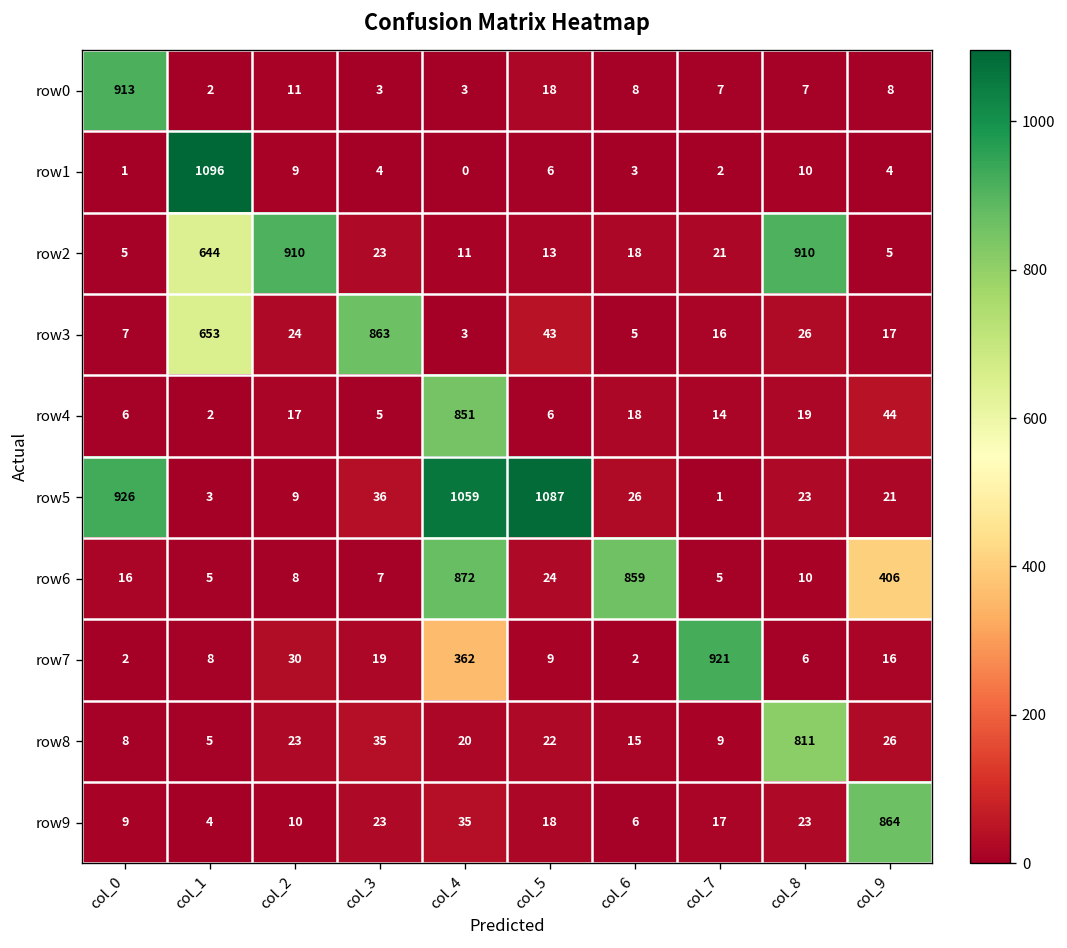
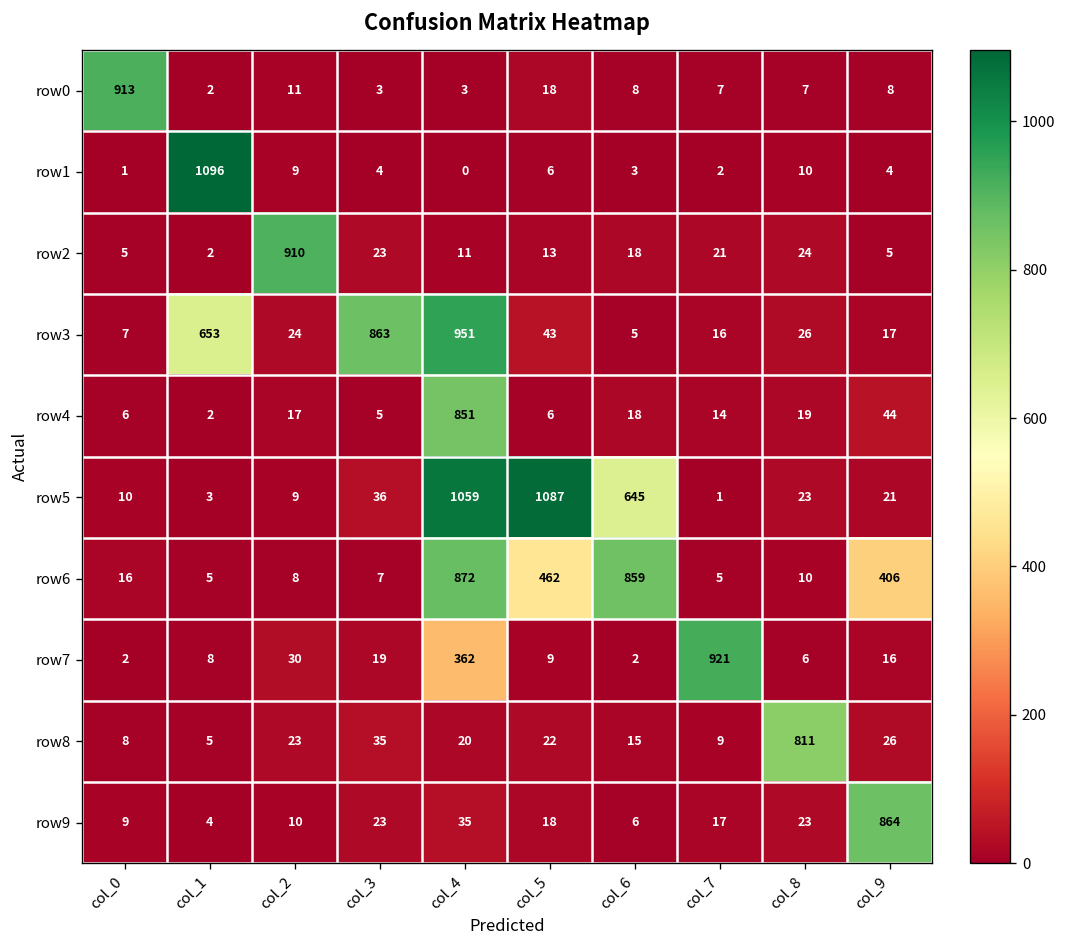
  {
    "row0": {
      "col_0": 913,
      "col_1": 2,
      "col_2": 11,
      "col_3": 3,
      "col_4": 3,
      "col_5": 18,
      "col_6": 8,
      "col_7": 7,
      "col_8": 7,
      "col_9": 8
    },
    "row1": {
      "col_0": 1,
      "col_1": 1096,
      "col_2": 9,
      "col_3": 4,
      "col_4": 0,
      "col_5": 6,
      "col_6": 3,
      "col_7": 2,
      "col_8": 10,
      "col_9": 4
    },
    "row2": {
      "col_0": 5,
-     "col_1": 644,
+     "col_1": 2,
      "col_2": 910,
      "col_3": 23,
      "col_4": 11,
      "col_5": 13,
      "col_6": 18,
      "col_7": 21,
-     "col_8": 910,
+     "col_8": 24,
      "col_9": 5
    },
    "row3": {
      "col_0": 7,
      "col_1": 653,
      "col_2": 24,
      "col_3": 863,
-     "col_4": 3,
+     "col_4": 951,
      "col_5": 43,
      "col_6": 5,
      "col_7": 16,
      "col_8": 26,
      "col_9": 17
    },
    "row4": {
      "col_0": 6,
      "col_1": 2,
      "col_2": 17,
      "col_3": 5,
      "col_4": 851,
      "col_5": 6,
      "col_6": 18,
      "col_7": 14,
      "col_8": 19,
      "col_9": 44
    },
    "row5": {
-     "col_0": 926,
+     "col_0": 10,
      "col_1": 3,
      "col_2": 9,
      "col_3": 36,
      "col_4": 1059,
      "col_5": 1087,
-     "col_6": 26,
+     "col_6": 645,
      "col_7": 1,
      "col_8": 23,
      "col_9": 21
    },
    "row6": {
      "col_0": 16,
      "col_1": 5,
      "col_2": 8,
      "col_3": 7,
      "col_4": 872,
-     "col_5": 24,
+     "col_5": 462,
      "col_6": 859,
      "col_7": 5,
      "col_8": 10,
      "col_9": 406
    },
    "row7": {
      "col_0": 2,
      "col_1": 8,
      "col_2": 30,
      "col_3": 19,
      "col_4": 362,
      "col_5": 9,
      "col_6": 2,
      "col_7": 921,
      "col_8": 6,
      "col_9": 16
    },
    "row8": {
      "col_0": 8,
      "col_1": 5,
      "col_2": 23,
      "col_3": 35,
      "col_4": 20,
      "col_5": 22,
      "col_6": 15,
      "col_7": 9,
      "col_8": 811,
      "col_9": 26
    },
    "row9": {
      "col_0": 9,
      "col_1": 4,
      "col_2": 10,
      "col_3": 23,
      "col_4": 35,
      "col_5": 18,
      "col_6": 6,
      "col_7": 17,
      "col_8": 23,
      "col_9": 864
    }
  }
